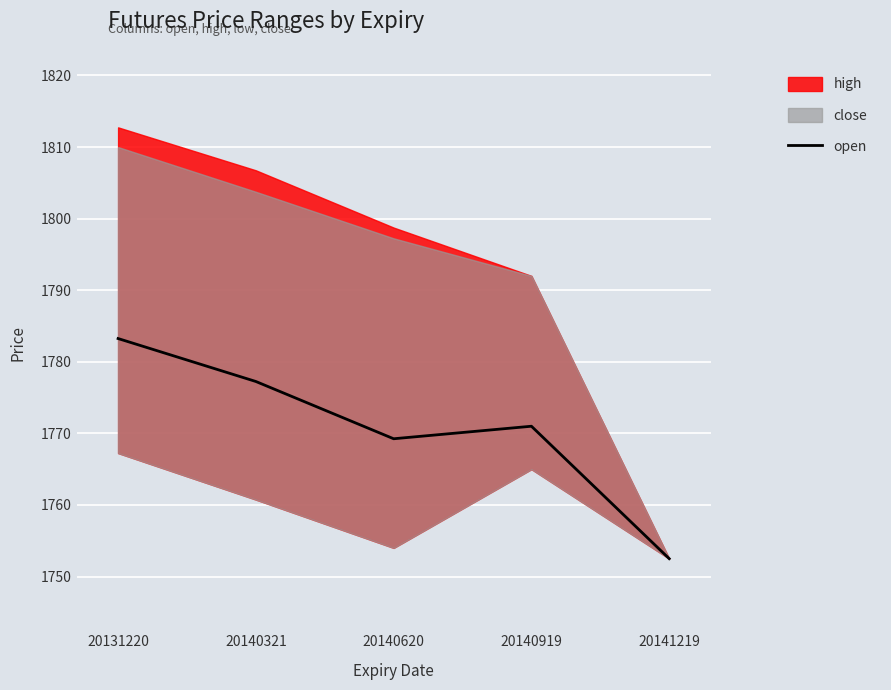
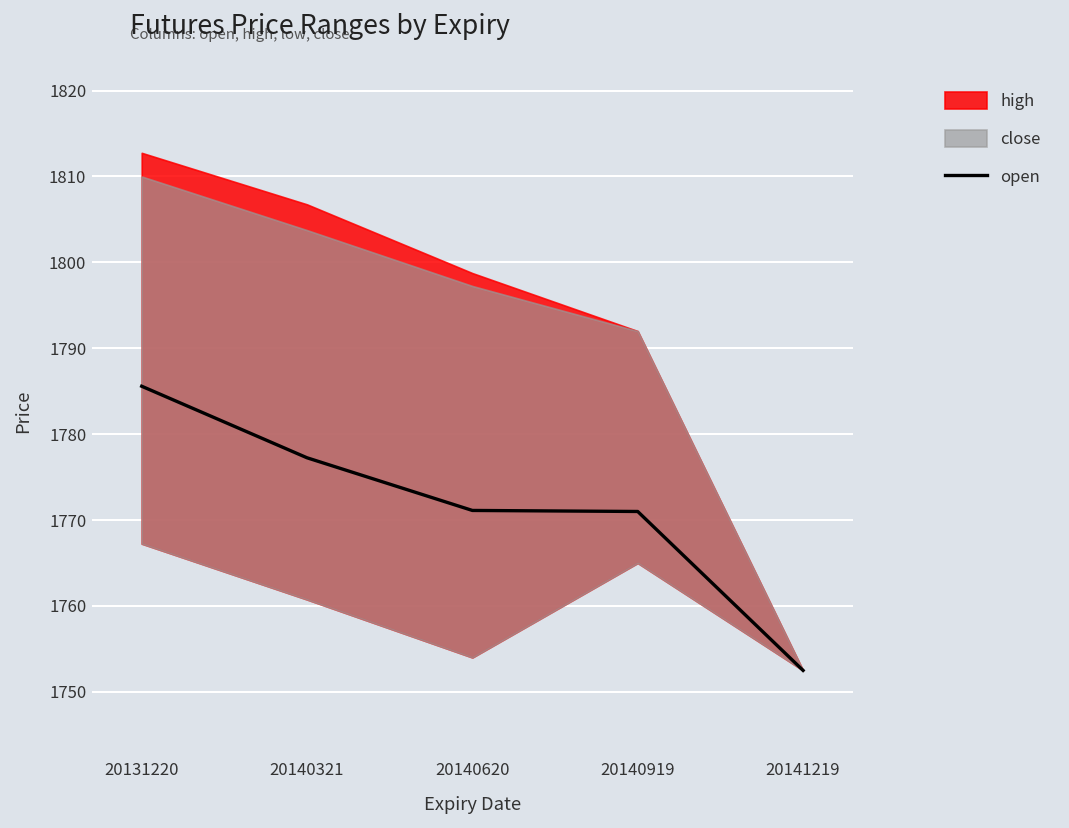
  {
    "open": {
-     "20131220": 1783,
+     "20131220": 1786,
      "20140321": 1777,
-     "20140620": 1769,
+     "20140620": 1771,
      "20140919": 1771
    }
  }
